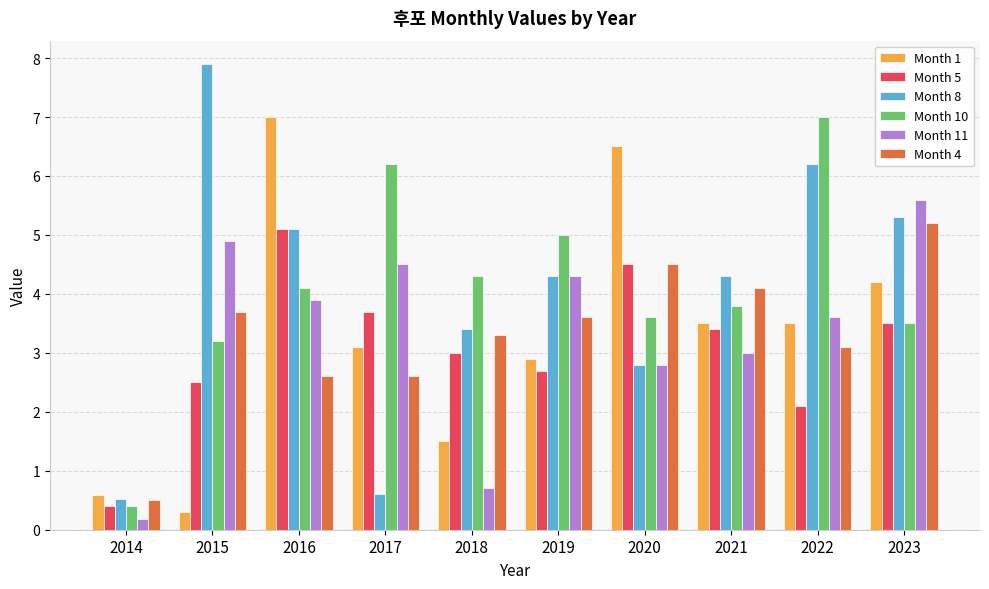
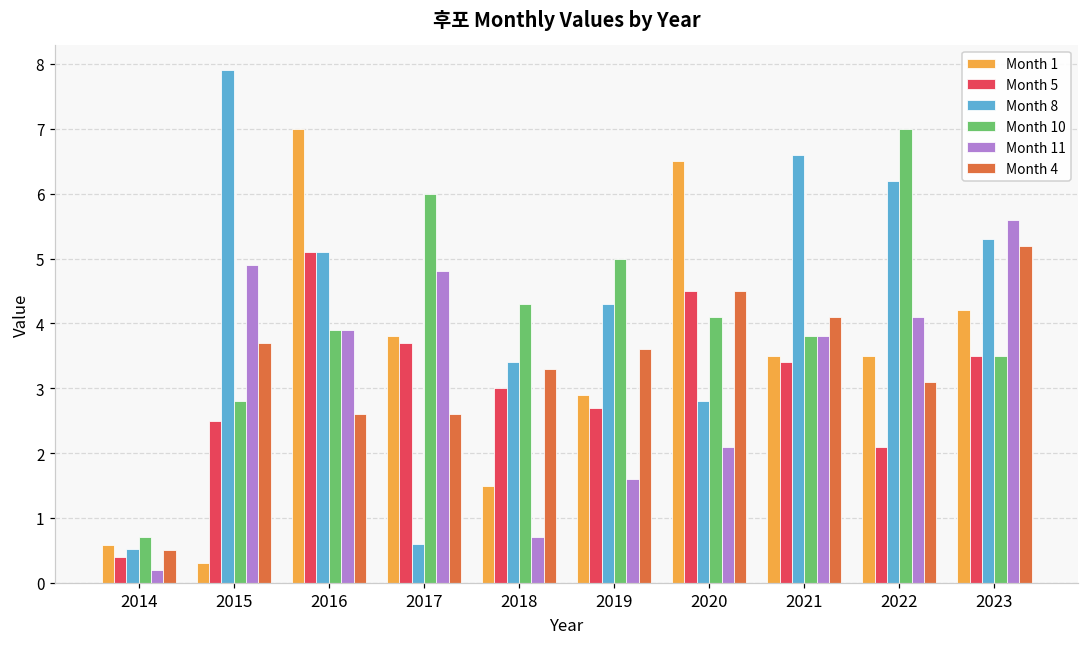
  {
    "Month 1": {
      "2014": 0.6,
      "2015": 0.3,
      "2016": 7.0,
-     "2017": 3.1,
+     "2017": 3.8,
      "2018": 1.5,
      "2019": 2.9,
      "2020": 6.5,
      "2021": 3.5,
      "2022": 3.5,
      "2023": 4.2
    },
    "Month 8": {
      "2014": 0.5,
      "2015": 7.9,
      "2016": 5.1,
      "2017": 0.6,
      "2018": 3.4,
      "2019": 4.3,
      "2020": 2.8,
-     "2021": 4.3,
+     "2021": 6.6,
      "2022": 6.2,
      "2023": 5.3
    },
    "Month 10": {
-     "2014": 0.4,
-     "2015": 3.2,
-     "2016": 4.1,
-     "2017": 6.2,
+     "2014": 0.7,
+     "2015": 2.8,
+     "2016": 3.9,
+     "2017": 6.0,
      "2018": 4.3,
      "2019": 5.0,
-     "2020": 3.6,
+     "2020": 4.1,
      "2021": 3.8,
      "2022": 7.0,
      "2023": 3.5
    },
    "Month 11": {
      "2014": 0.2,
      "2015": 4.9,
      "2016": 3.9,
-     "2017": 4.5,
+     "2017": 4.8,
      "2018": 0.7,
-     "2019": 4.3,
-     "2020": 2.8,
-     "2021": 3.0,
-     "2022": 3.6,
+     "2019": 1.6,
+     "2020": 2.1,
+     "2021": 3.8,
+     "2022": 4.1,
      "2023": 5.6
    }
  }
